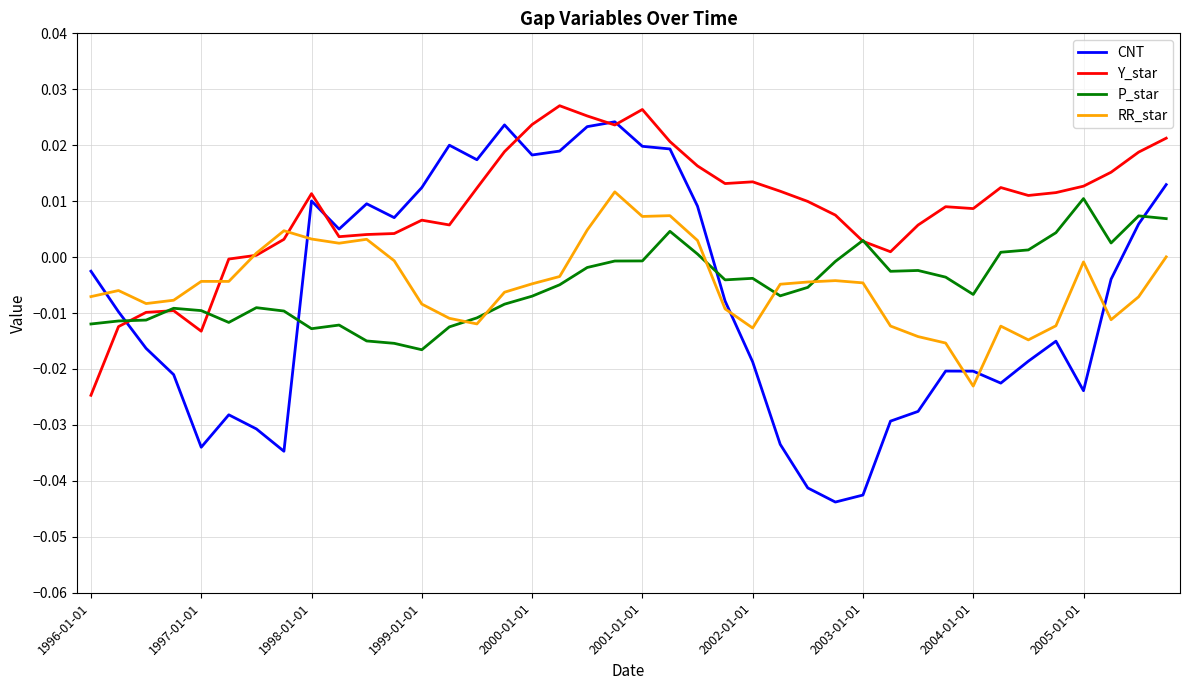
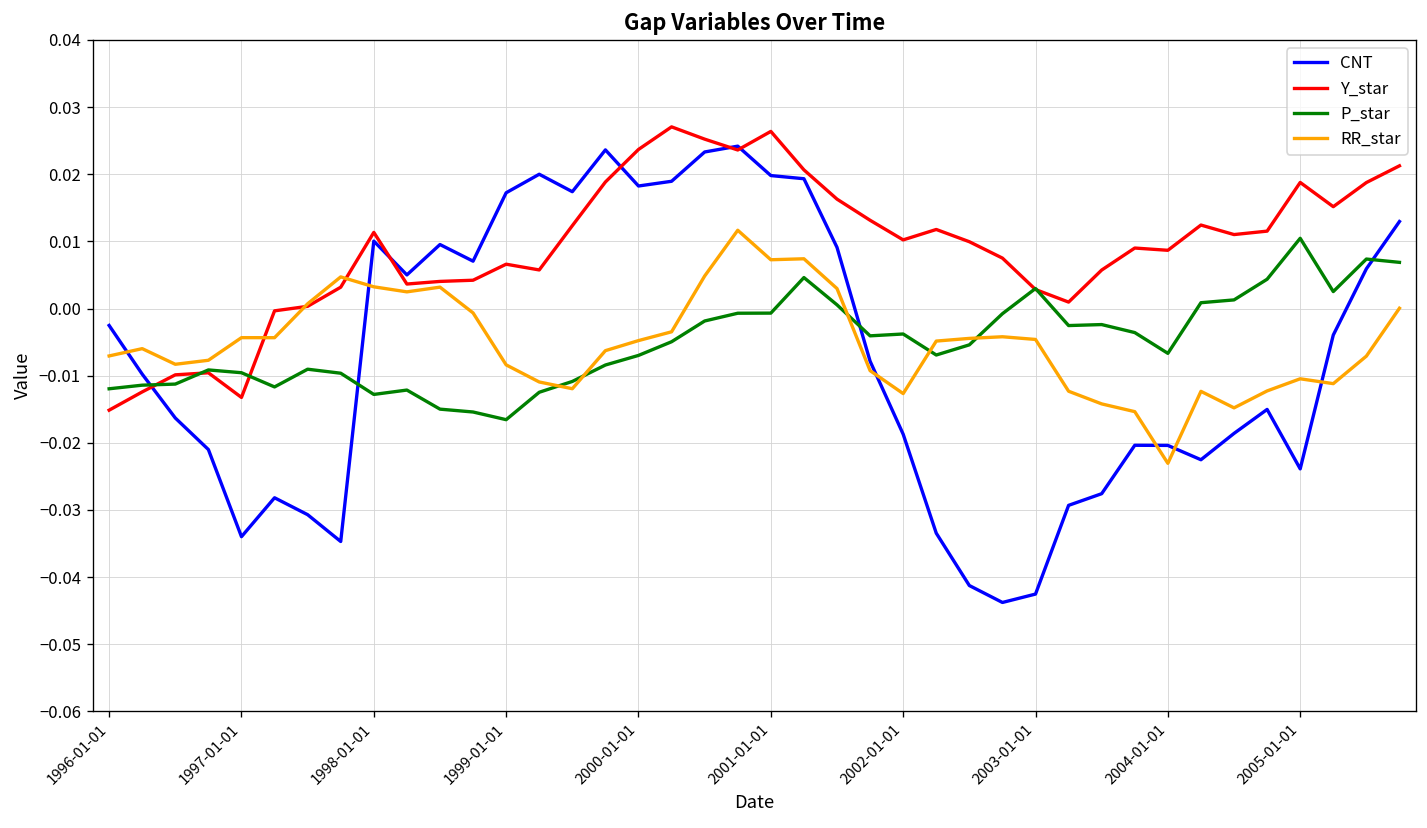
  {
    "CNT": {
      "1996-01-01": -0.003,
      "1997-01-01": -0.034,
      "1998-01-01": 0.010,
-     "1999-01-01": 0.012,
+     "1999-01-01": 0.017,
      "2000-01-01": 0.018,
      "2001-01-01": 0.020,
      "2002-01-01": -0.019,
      "2003-01-01": -0.043,
      "2004-01-01": -0.020,
      "2005-01-01": -0.024
    },
    "Y_star": {
-     "1996-01-01": -0.025,
+     "1996-01-01": -0.015,
      "1997-01-01": -0.013,
      "1998-01-01": 0.011,
      "1999-01-01": 0.007,
      "2000-01-01": 0.024,
      "2001-01-01": 0.026,
-     "2002-01-01": 0.013,
+     "2002-01-01": 0.010,
      "2004-01-01": 0.009,
-     "2005-01-01": 0.013
+     "2005-01-01": 0.019
    },
    "P_star": {
      "1996-01-01": -0.012,
      "1997-01-01": -0.010,
      "1998-01-01": -0.013,
      "1999-01-01": -0.017,
      "2000-01-01": -0.007,
      "2001-01-01": -0.001,
      "2002-01-01": -0.004,
      "2004-01-01": -0.007,
      "2005-01-01": 0.010
    },
    "RR_star": {
      "1996-01-01": -0.007,
      "1997-01-01": -0.004,
      "1998-01-01": 0.003,
      "1999-01-01": -0.008,
      "2000-01-01": -0.005,
      "2001-01-01": 0.007,
      "2002-01-01": -0.013,
      "2003-01-01": -0.005,
      "2004-01-01": -0.023,
-     "2005-01-01": -0.001
+     "2005-01-01": -0.010
    }
  }
